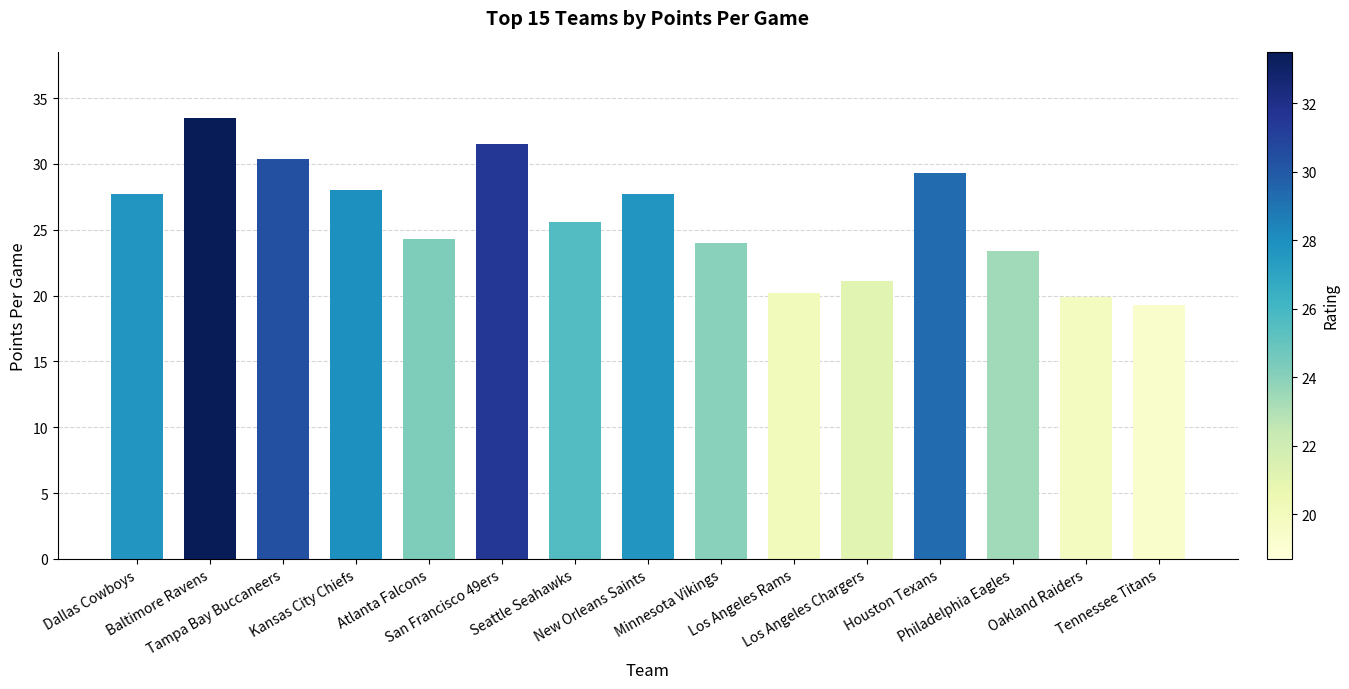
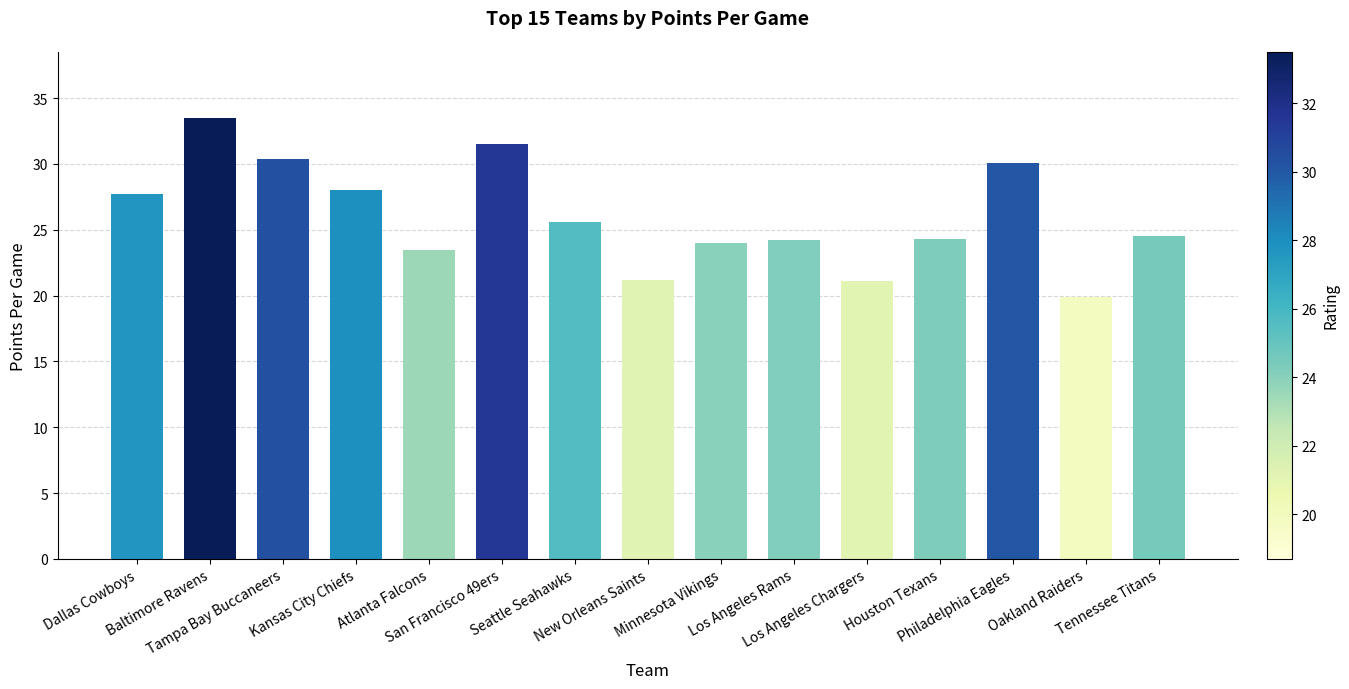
  {
    "Dallas Cowboys": 27.7,
    "Baltimore Ravens": 33.5,
    "Tampa Bay Buccaneers": 30.4,
    "Kansas City Chiefs": 28.0,
-   "Atlanta Falcons": 24.3,
+   "Atlanta Falcons": 23.5,
    "San Francisco 49ers": 31.5,
    "Seattle Seahawks": 25.6,
-   "New Orleans Saints": 27.7,
+   "New Orleans Saints": 21.2,
    "Minnesota Vikings": 24.0,
-   "Los Angeles Rams": 20.2,
+   "Los Angeles Rams": 24.2,
    "Los Angeles Chargers": 21.1,
-   "Houston Texans": 29.3,
-   "Philadelphia Eagles": 23.4,
+   "Houston Texans": 24.3,
+   "Philadelphia Eagles": 30.1,
    "Oakland Raiders": 19.9,
-   "Tennessee Titans": 19.3
+   "Tennessee Titans": 24.5
  }
